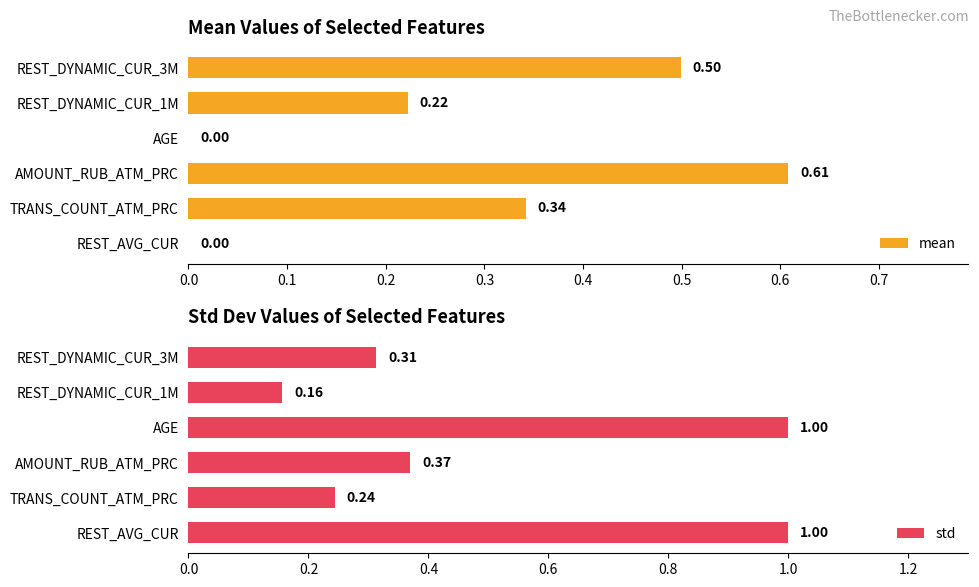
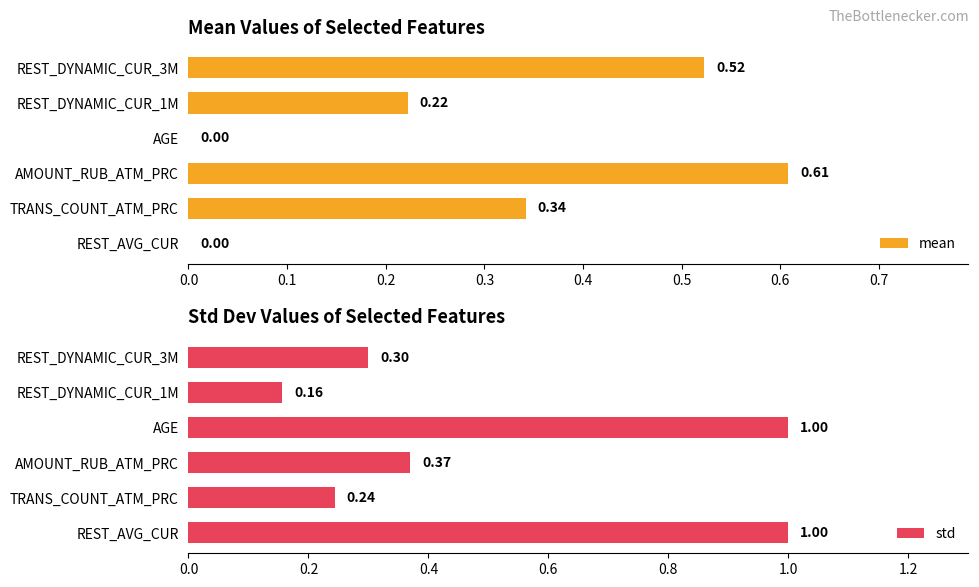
  {
    "Mean Values of Selected Features": {
-     "REST_DYNAMIC_CUR_3M": 0.50,
+     "REST_DYNAMIC_CUR_3M": 0.52,
      "REST_DYNAMIC_CUR_1M": 0.22,
      "AGE": 0.00,
      "AMOUNT_RUB_ATM_PRC": 0.61,
      "TRANS_COUNT_ATM_PRC": 0.34,
      "REST_AVG_CUR": 0.00
    },
    "Std Dev Values of Selected Features": {
-     "REST_DYNAMIC_CUR_3M": 0.31,
+     "REST_DYNAMIC_CUR_3M": 0.30,
      "REST_DYNAMIC_CUR_1M": 0.16,
      "AGE": 1.00,
      "AMOUNT_RUB_ATM_PRC": 0.37,
      "TRANS_COUNT_ATM_PRC": 0.24,
      "REST_AVG_CUR": 1.00
    }
  }
